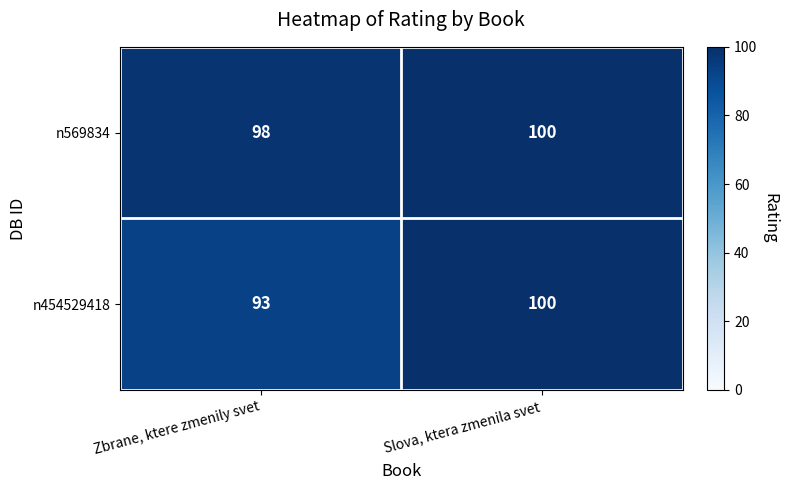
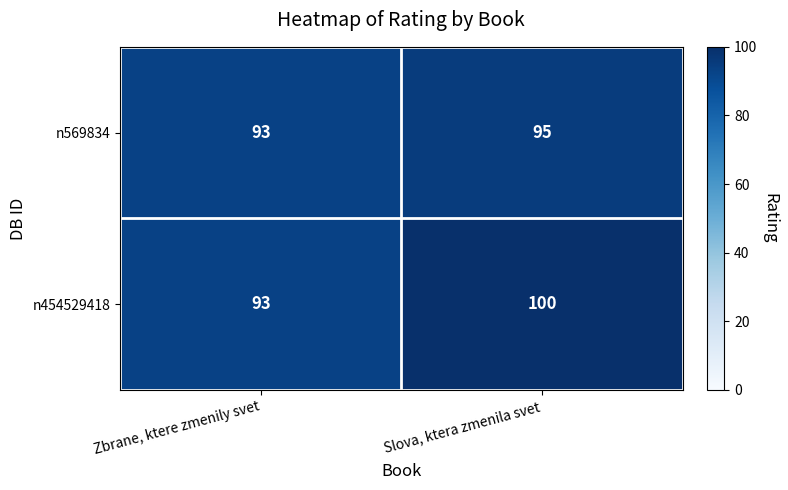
  {
    "n569834": {
-     "Zbrane, ktere zmenily svet": 98,
-     "Slova, ktera zmenila svet": 100
+     "Zbrane, ktere zmenily svet": 93,
+     "Slova, ktera zmenila svet": 95
    },
    "n454529418": {
      "Zbrane, ktere zmenily svet": 93,
      "Slova, ktera zmenila svet": 100
    }
  }
